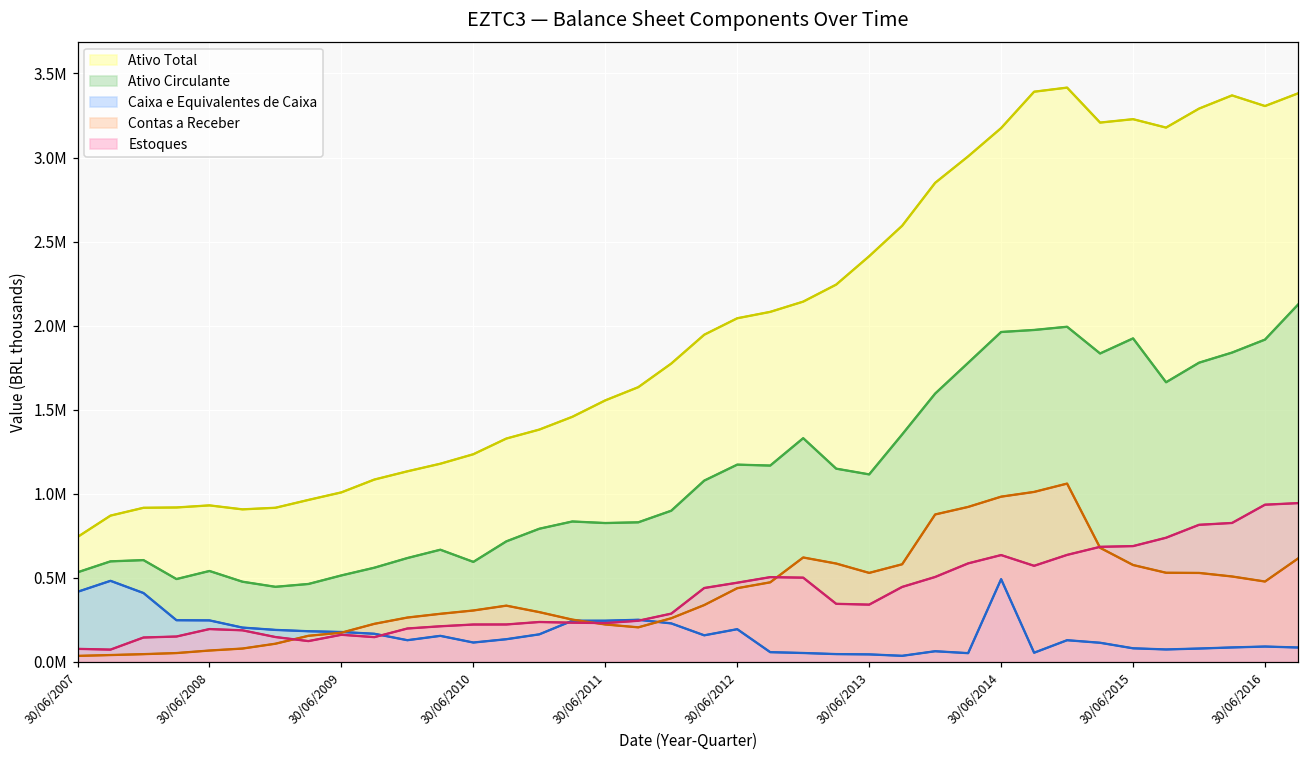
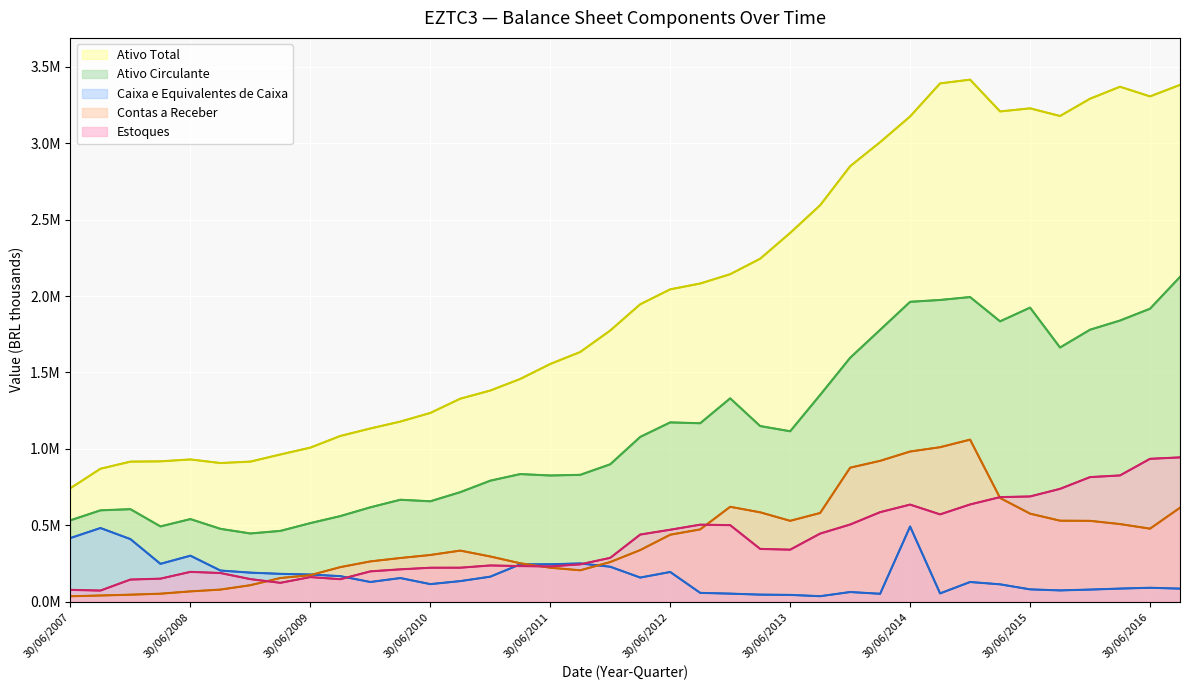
  {
    "Ativo Circulante": {
      "30/06/2007": 530000,
      "30/06/2008": 540000,
      "30/06/2009": 510000,
-     "30/06/2010": 590000,
+     "30/06/2010": 660000,
      "30/06/2011": 830000,
      "30/06/2012": 1170000,
      "30/06/2013": 1110000,
      "30/06/2014": 1960000,
      "30/06/2015": 1920000,
      "30/06/2016": 1920000
    },
    "Caixa e Equivalentes de Caixa": {
      "30/06/2007": 420000,
-     "30/06/2008": 250000,
+     "30/06/2008": 300000,
      "30/06/2010": 110000,
      "30/06/2012": 190000,
      "30/06/2013": 40000,
      "30/06/2014": 490000,
      "30/06/2015": 80000,
      "30/06/2016": 90000
    }
  }
